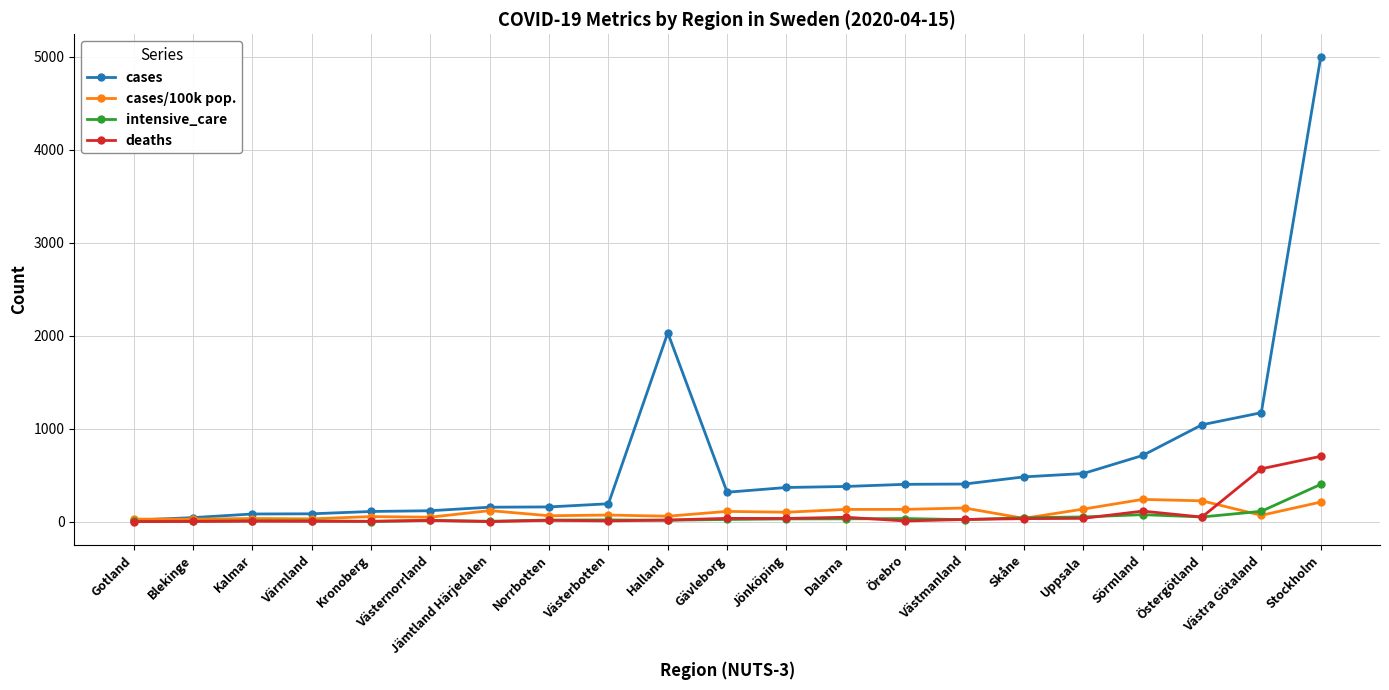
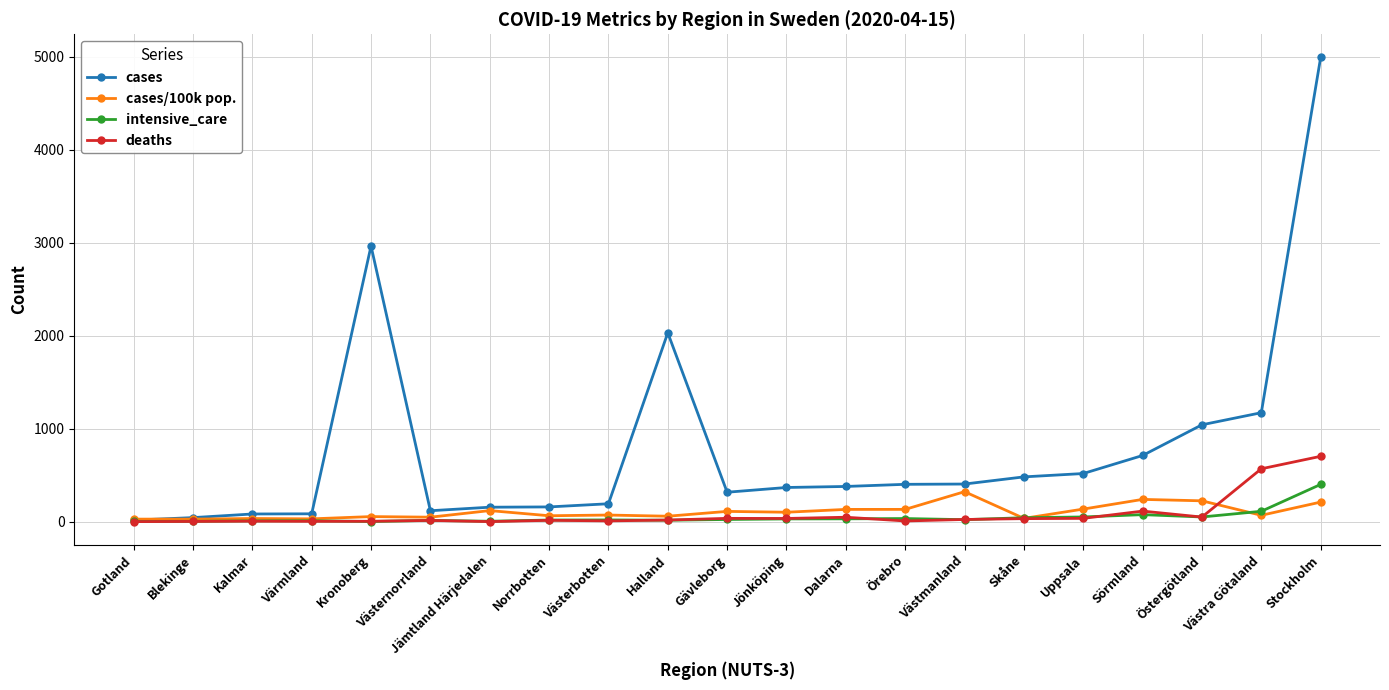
  {
    "cases": {
      "Kalmar": 100,
      "Värmland": 100,
-     "Kronoberg": 100,
+     "Kronoberg": 3000,
      "Västernorrland": 100,
      "Jämtland Härjedalen": 200,
      "Norrbotten": 200,
      "Västerbotten": 200,
      "Halland": 2000,
      "Gävleborg": 300,
      "Jönköping": 400,
      "Dalarna": 400,
      "Örebro": 400,
      "Västmanland": 400,
      "Skåne": 500,
      "Uppsala": 500,
      "Sörmland": 700,
      "Östergötland": 1000,
      "Västra Götaland": 1200,
      "Stockholm": 5000
    },
    "cases/100k pop.": {
      "Kronoberg": 100,
      "Västernorrland": 0,
      "Jämtland Härjedalen": 100,
      "Norrbotten": 100,
      "Västerbotten": 100,
      "Halland": 100,
      "Gävleborg": 100,
      "Jönköping": 100,
      "Dalarna": 100,
      "Örebro": 100,
-     "Västmanland": 100,
+     "Västmanland": 300,
      "Uppsala": 100,
      "Sörmland": 200,
      "Östergötland": 200,
      "Västra Götaland": 100,
      "Stockholm": 200
    },
    "intensive_care": {
      "Sörmland": 100,
      "Västra Götaland": 100,
      "Stockholm": 400
    },
    "deaths": {
      "Sörmland": 100,
      "Västra Götaland": 600,
      "Stockholm": 700
    }
  }
